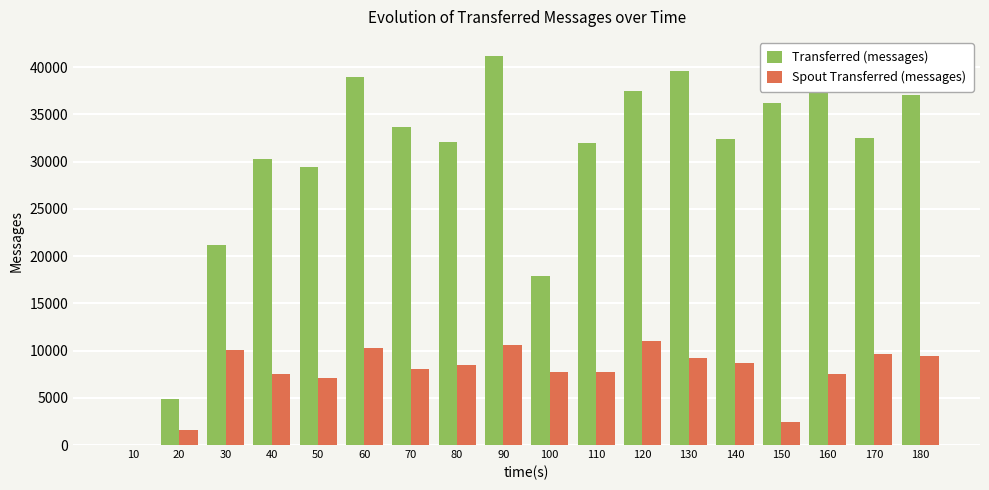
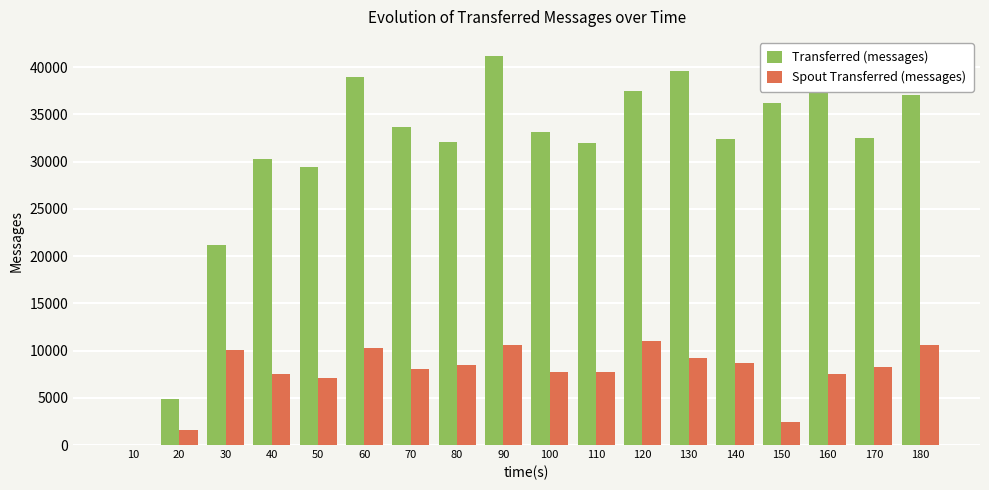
  {
    "Transferred (messages)": {
      "10": 0,
      "20": 5000,
      "30": 21000,
      "40": 30000,
      "50": 29000,
      "60": 39000,
      "70": 34000,
      "80": 32000,
      "90": 41000,
-     "100": 18000,
+     "100": 33000,
      "110": 32000,
      "120": 37000,
      "130": 40000,
      "140": 32000,
      "150": 36000,
      "170": 32000,
      "180": 37000
    },
    "Spout Transferred (messages)": {
      "10": 0,
      "20": 2000,
      "30": 10000,
      "40": 7000,
      "50": 7000,
      "60": 10000,
      "70": 8000,
      "80": 8000,
      "90": 11000,
      "100": 8000,
      "110": 8000,
      "120": 11000,
      "130": 9000,
      "140": 9000,
      "150": 2000,
      "160": 8000,
-     "170": 10000,
-     "180": 9000
+     "170": 8000,
+     "180": 11000
    }
  }
